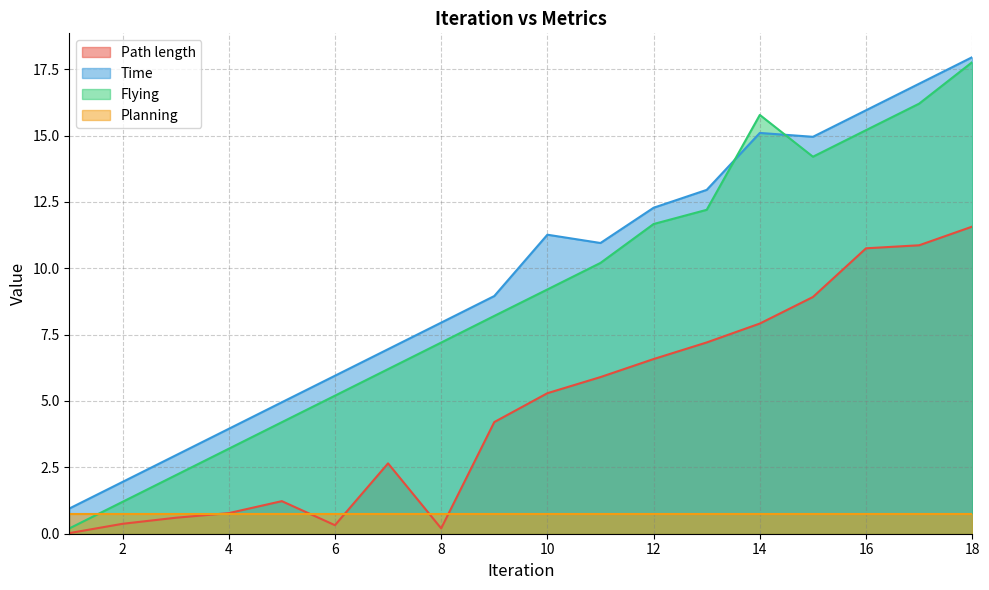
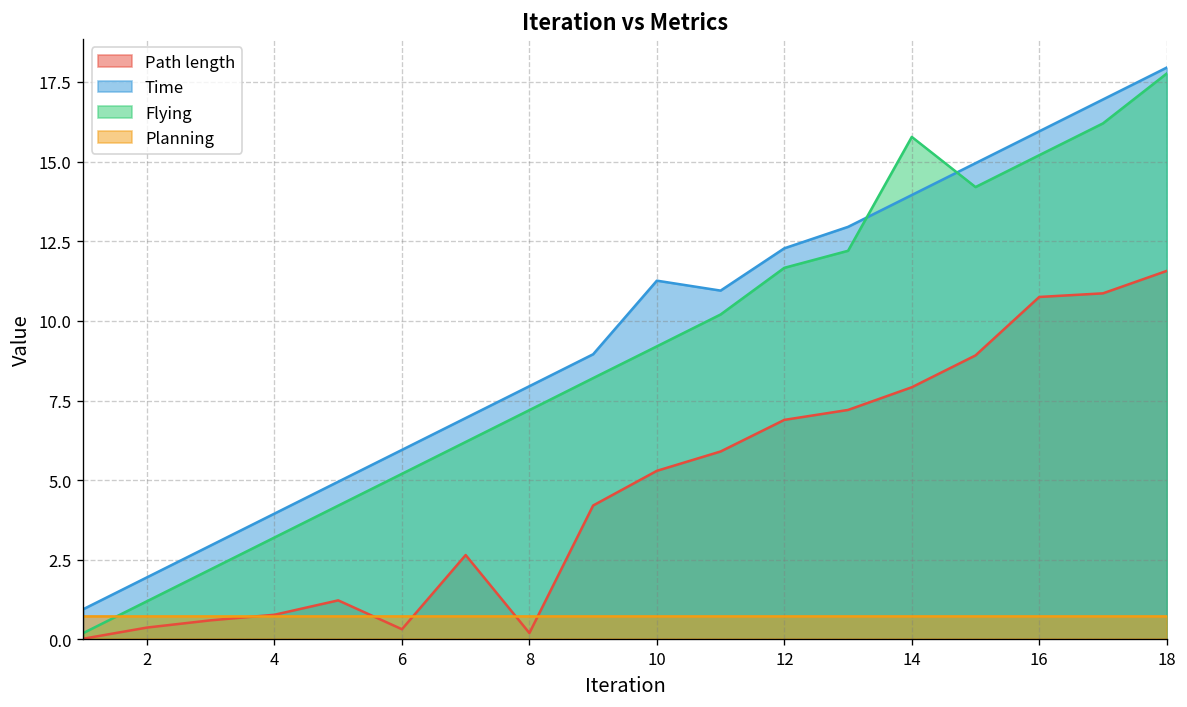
  {
    "Path length": {
      "2": 0.4,
      "6": 0.3,
      "8": 0.2,
      "10": 5.3,
-     "12": 6.6,
+     "12": 6.9,
      "14": 7.9,
      "16": 10.8,
      "18": 11.6
    },
    "Time": {
      "2": 2.0,
      "4": 4.0,
      "6": 6.0,
      "8": 8.0,
      "10": 11.3,
      "12": 12.3,
-     "14": 15.1,
+     "14": 14.0,
      "16": 16.0,
      "18": 18.0
    },
    "Flying": {
      "2": 1.2,
      "4": 3.2,
      "6": 5.2,
      "8": 7.2,
      "10": 9.2,
      "12": 11.7,
      "14": 15.8,
      "16": 15.2,
      "18": 17.8
    },
    "Planning": {
      "2": 0.7,
      "6": 0.7,
      "8": 0.7,
      "10": 0.7,
      "12": 0.7,
      "14": 0.7,
      "16": 0.7,
      "18": 0.7
    }
  }
